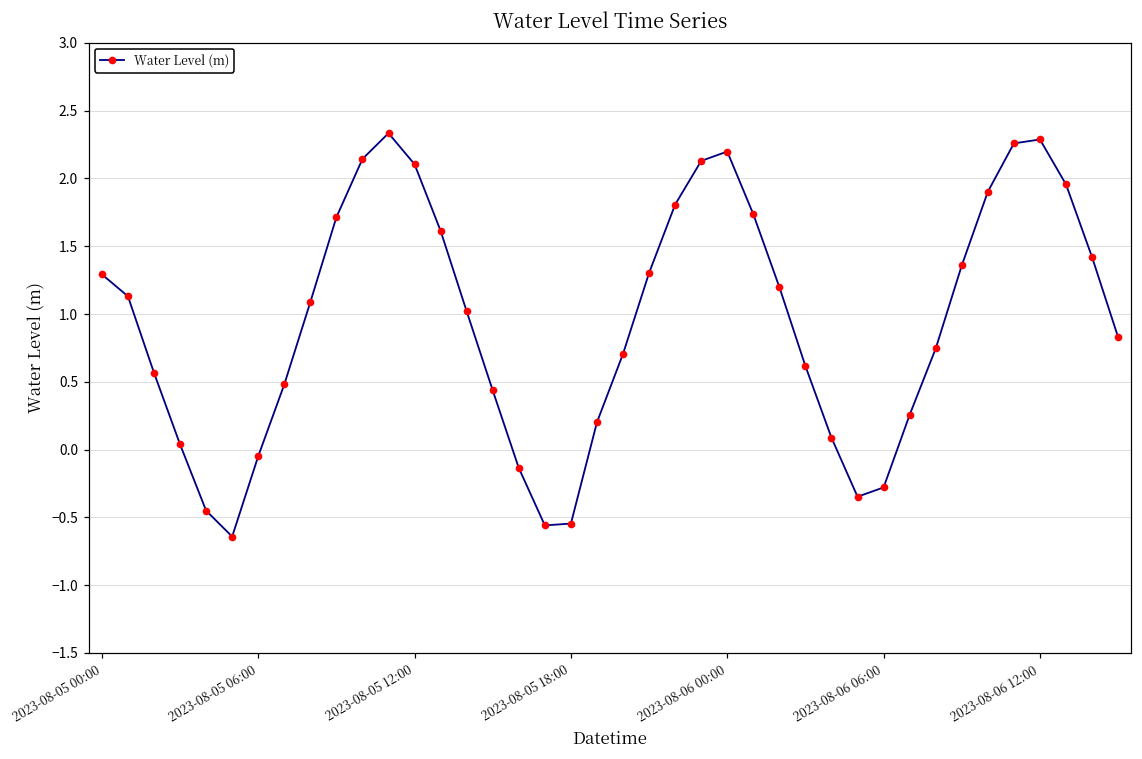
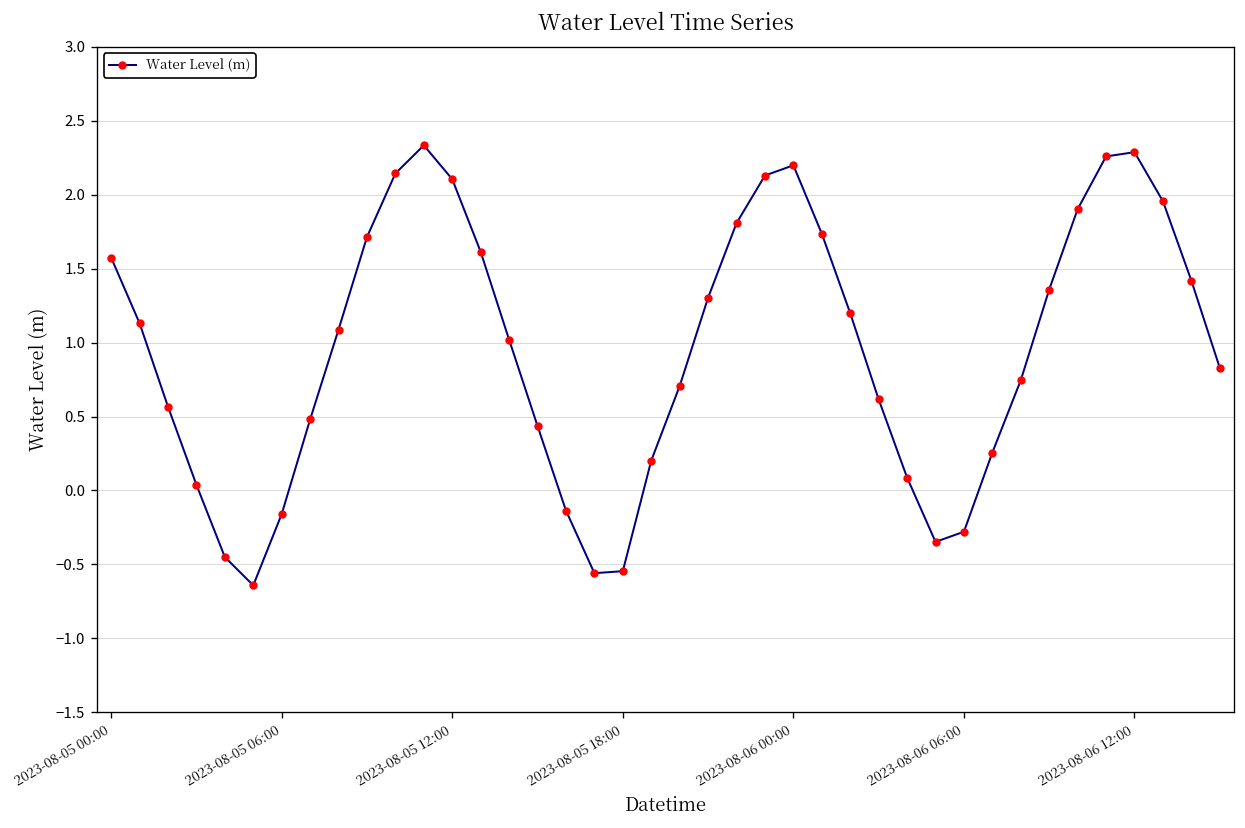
  {
-   "2023-08-05 00:00": 1.29,
-   "2023-08-05 06:00": -0.05,
+   "2023-08-05 00:00": 1.57,
+   "2023-08-05 06:00": -0.16,
    "2023-08-05 12:00": 2.10,
    "2023-08-05 18:00": -0.55,
    "2023-08-06 00:00": 2.20,
    "2023-08-06 06:00": -0.28,
    "2023-08-06 12:00": 2.29
  }
